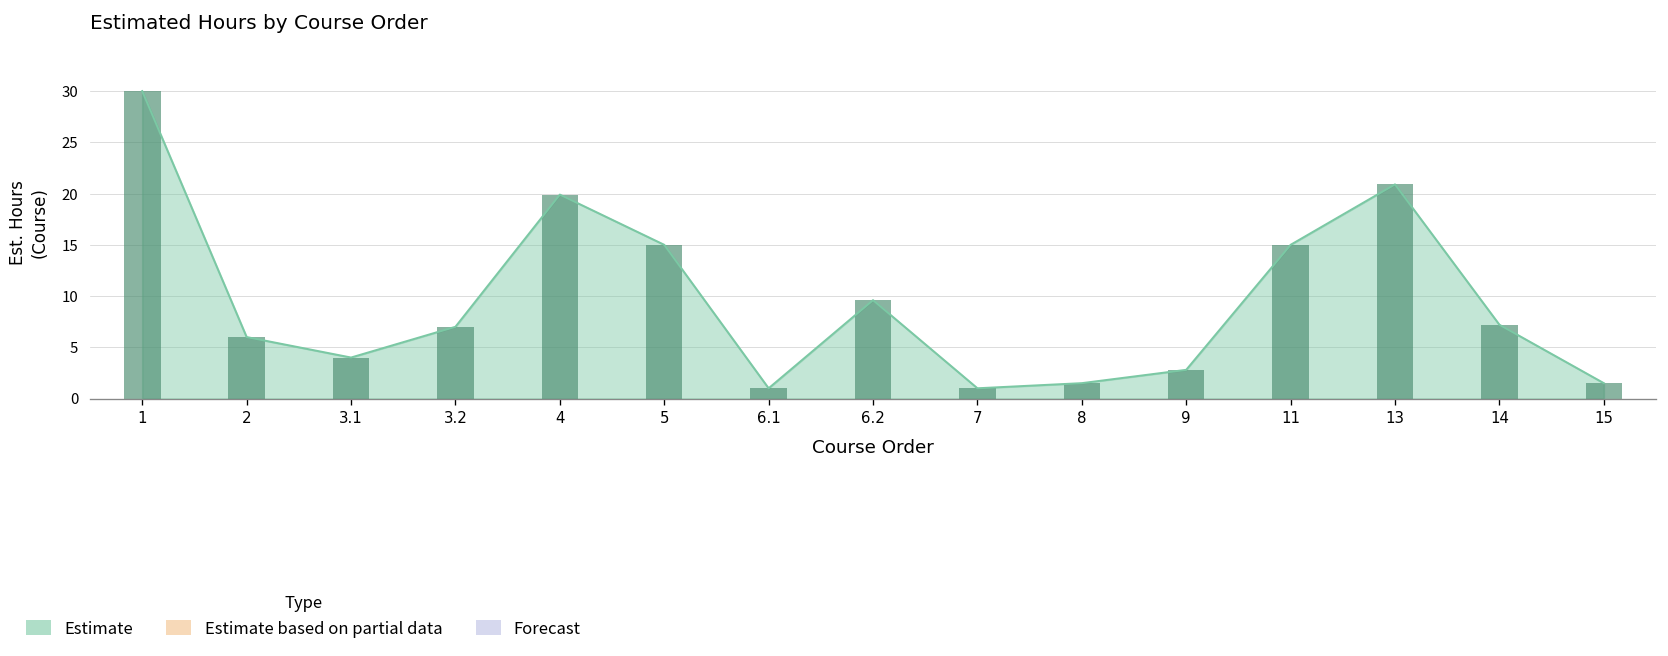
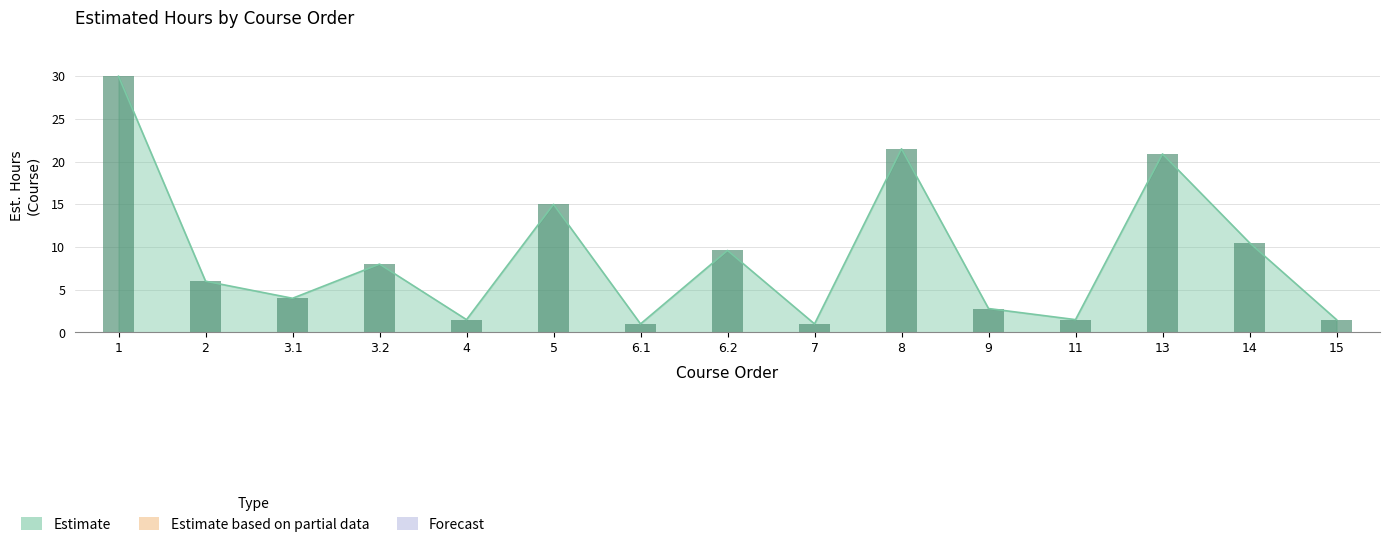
  {
    "Estimate": {
      "1": 30,
      "2": 6,
      "3.1": 4,
-     "3.2": 7,
-     "4": 20,
+     "3.2": 8,
+     "4": 2,
      "5": 15,
      "6.1": 1,
      "6.2": 10,
      "7": 1,
-     "8": 2,
+     "8": 22,
      "9": 3,
-     "11": 15,
+     "11": 2,
      "13": 21,
-     "14": 7,
+     "14": 11,
      "15": 2
    }
  }
